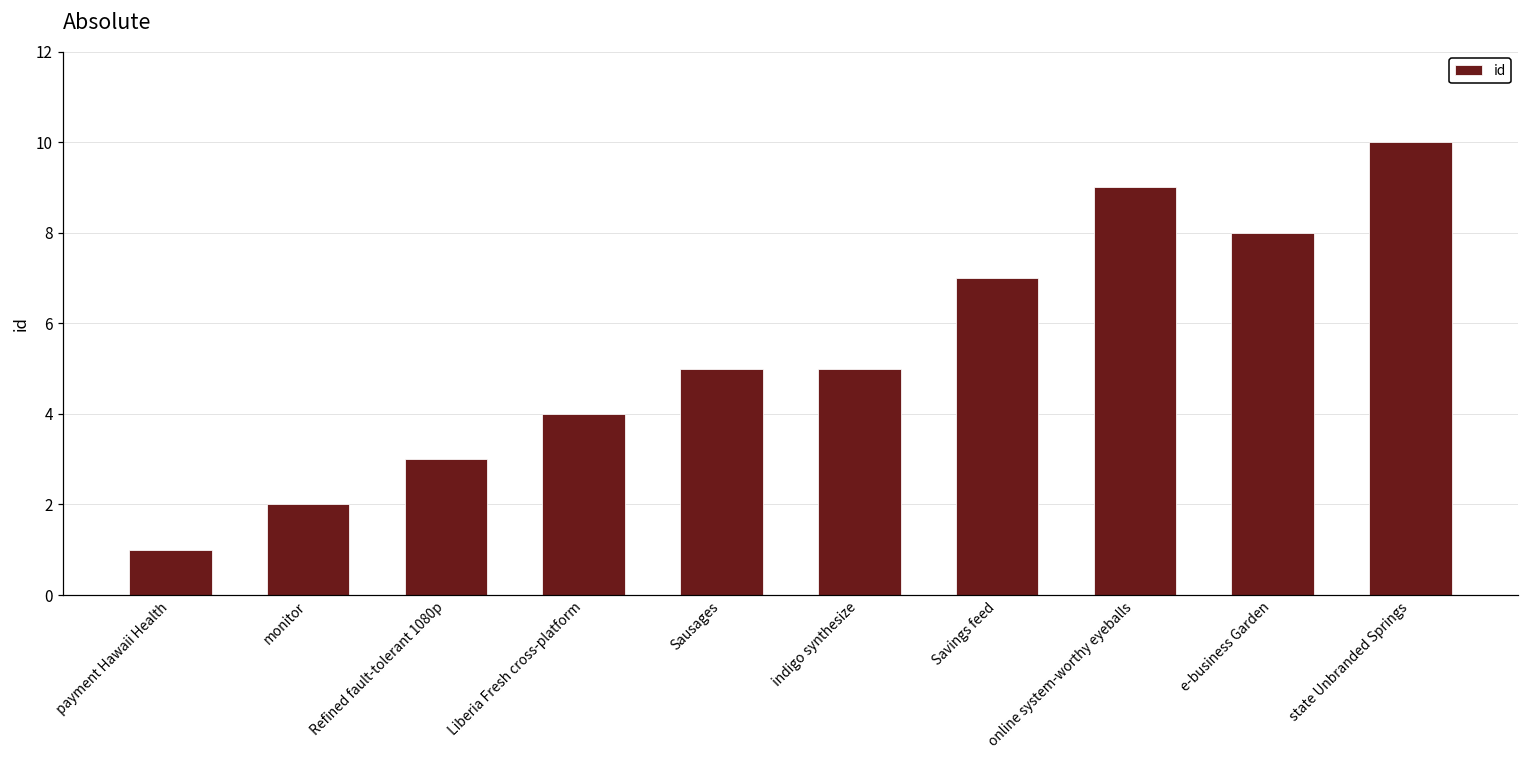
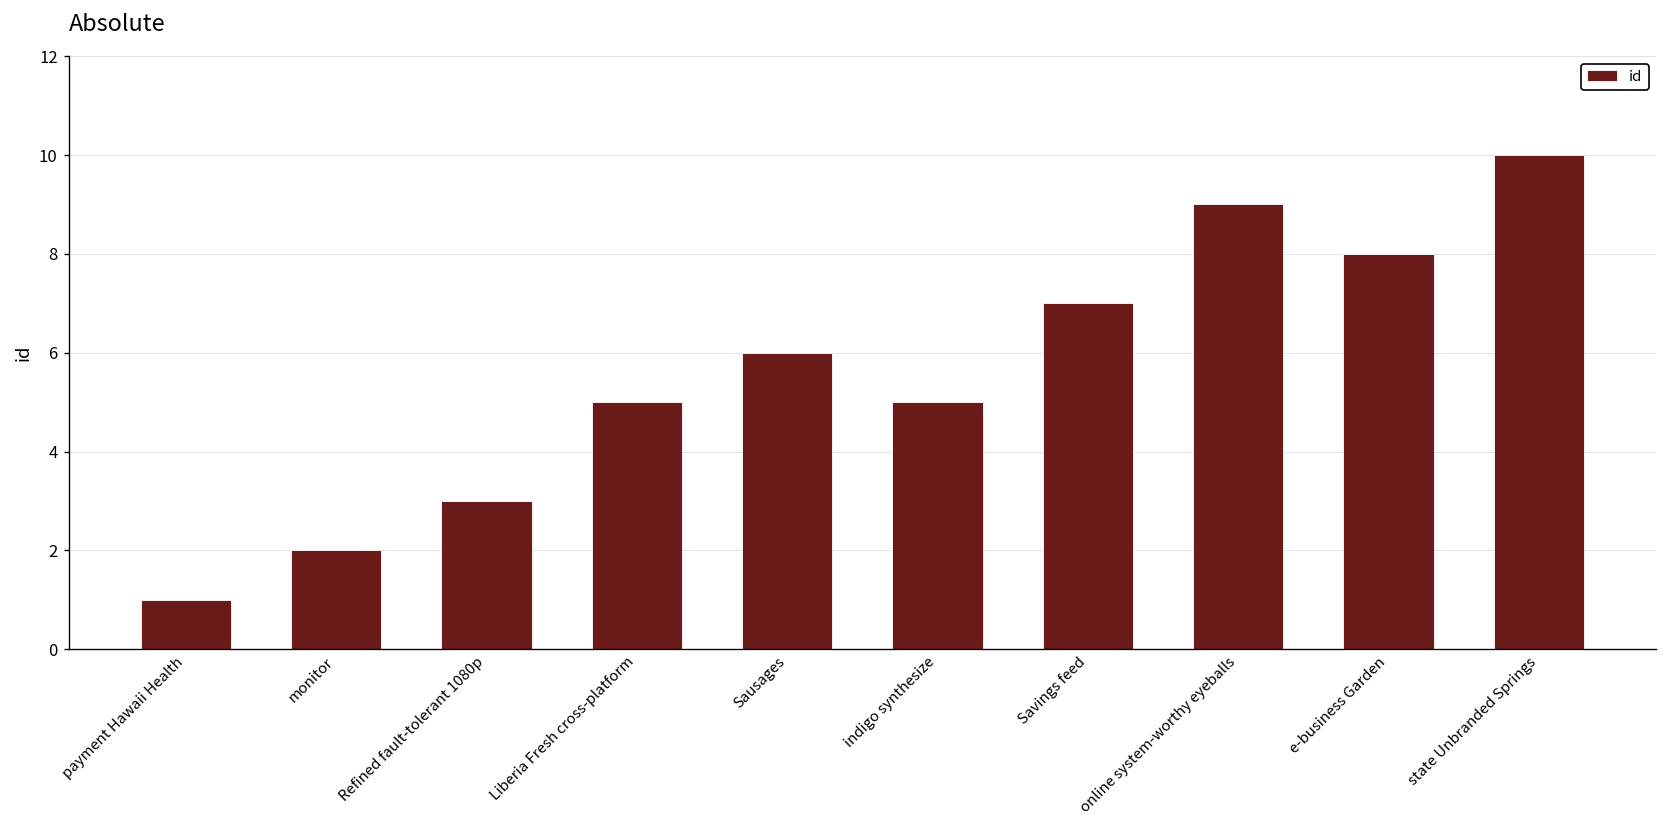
  {
    "payment Hawaii Health": 1,
    "monitor": 2,
    "Refined fault-tolerant 1080p": 3,
-   "Liberia Fresh cross-platform": 4,
-   "Sausages": 5,
+   "Liberia Fresh cross-platform": 5,
+   "Sausages": 6,
    "indigo synthesize": 5,
    "Savings feed": 7,
    "online system-worthy eyeballs": 9,
    "e-business Garden": 8,
    "state Unbranded Springs": 10
  }
